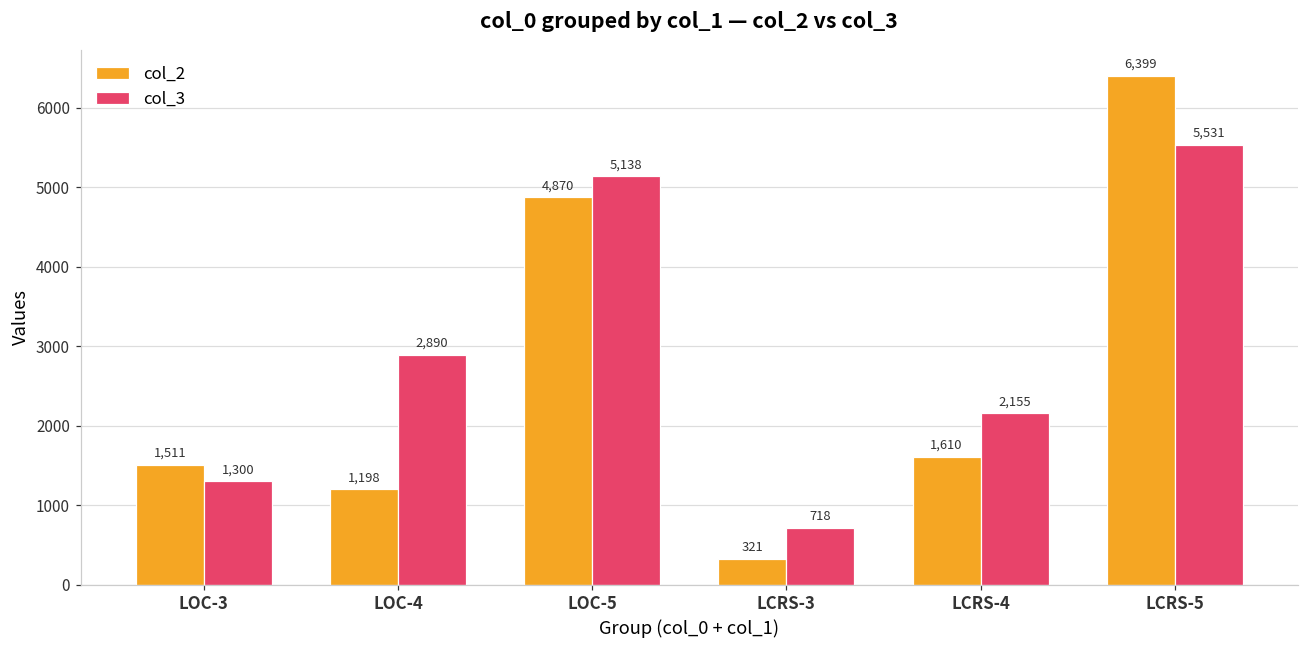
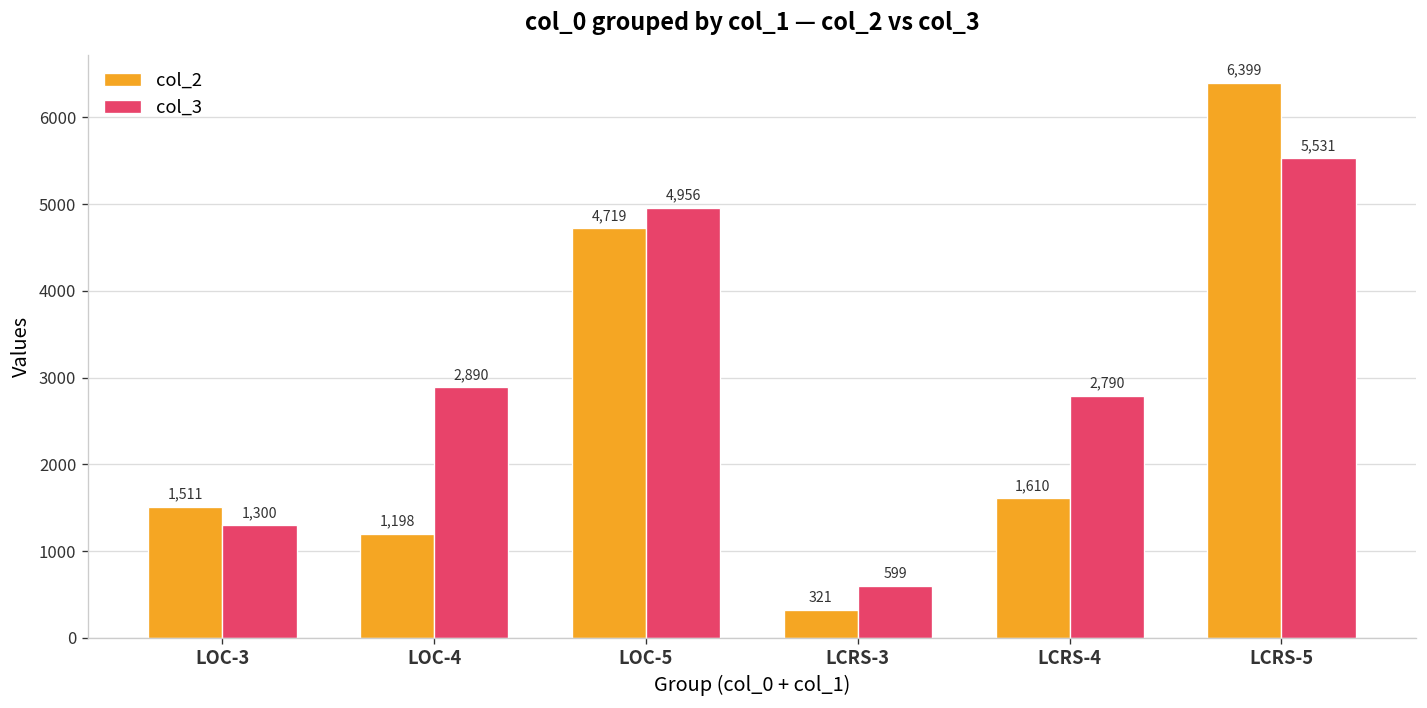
  {
    "col_2": {
      "LOC-3": "1,511",
      "LOC-4": "1,198",
-     "LOC-5": "4,870",
+     "LOC-5": "4,719",
      "LCRS-3": "321",
      "LCRS-4": "1,610",
      "LCRS-5": "6,399"
    },
    "col_3": {
      "LOC-3": "1,300",
      "LOC-4": "2,890",
-     "LOC-5": "5,138",
-     "LCRS-3": "718",
-     "LCRS-4": "2,155",
+     "LOC-5": "4,956",
+     "LCRS-3": "599",
+     "LCRS-4": "2,790",
      "LCRS-5": "5,531"
    }
  }
